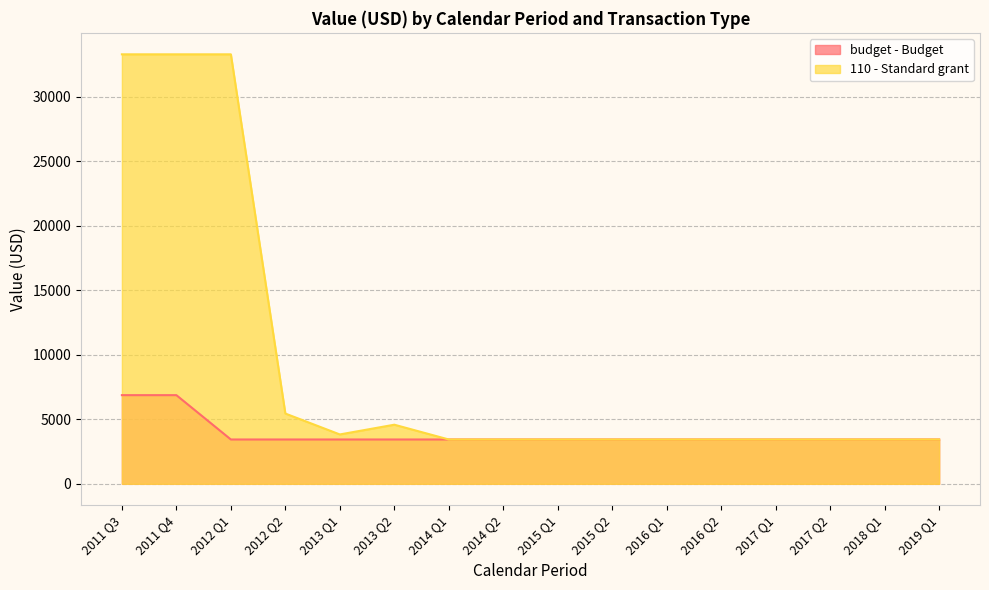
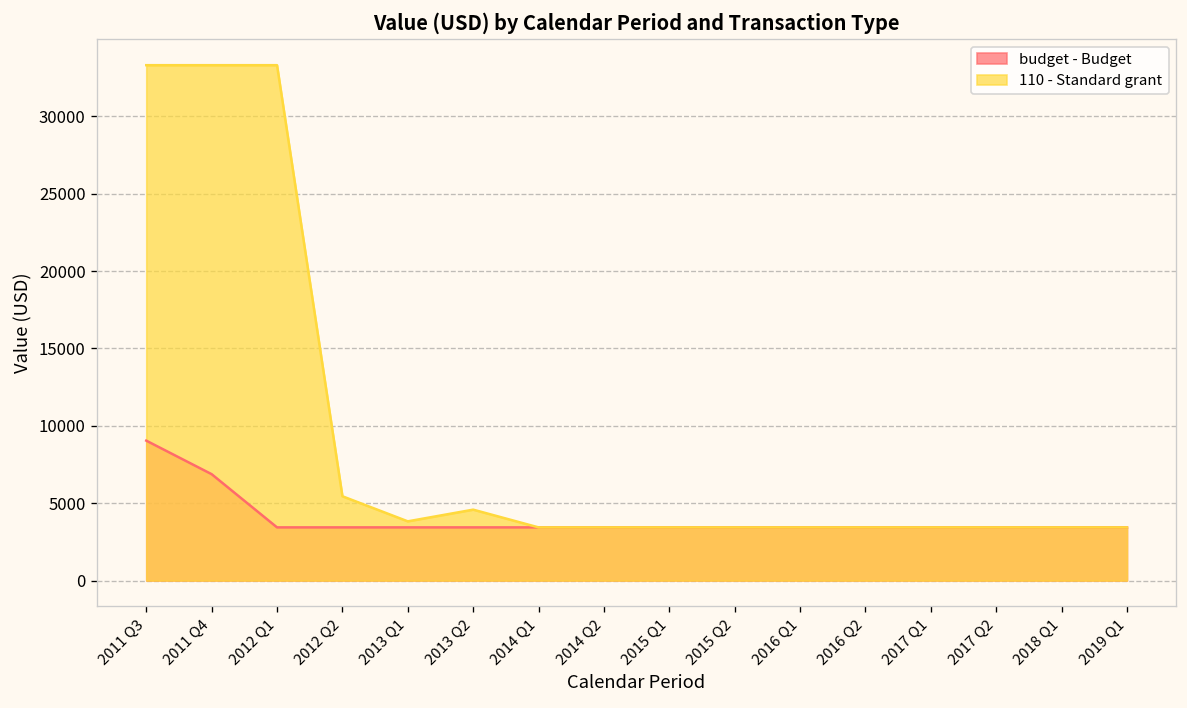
  {
    "budget - Budget": {
-     "2011 Q3": 6900,
+     "2011 Q3": 9000,
      "2011 Q4": 6900,
      "2012 Q1": 3400,
      "2012 Q2": 3400,
      "2013 Q1": 3400,
      "2013 Q2": 3400
    },
    "110 - Standard grant": {
      "2011 Q3": 33300,
      "2011 Q4": 33300,
      "2012 Q1": 33300,
      "2012 Q2": 5400,
      "2013 Q1": 3800,
      "2013 Q2": 4600
    }
  }
